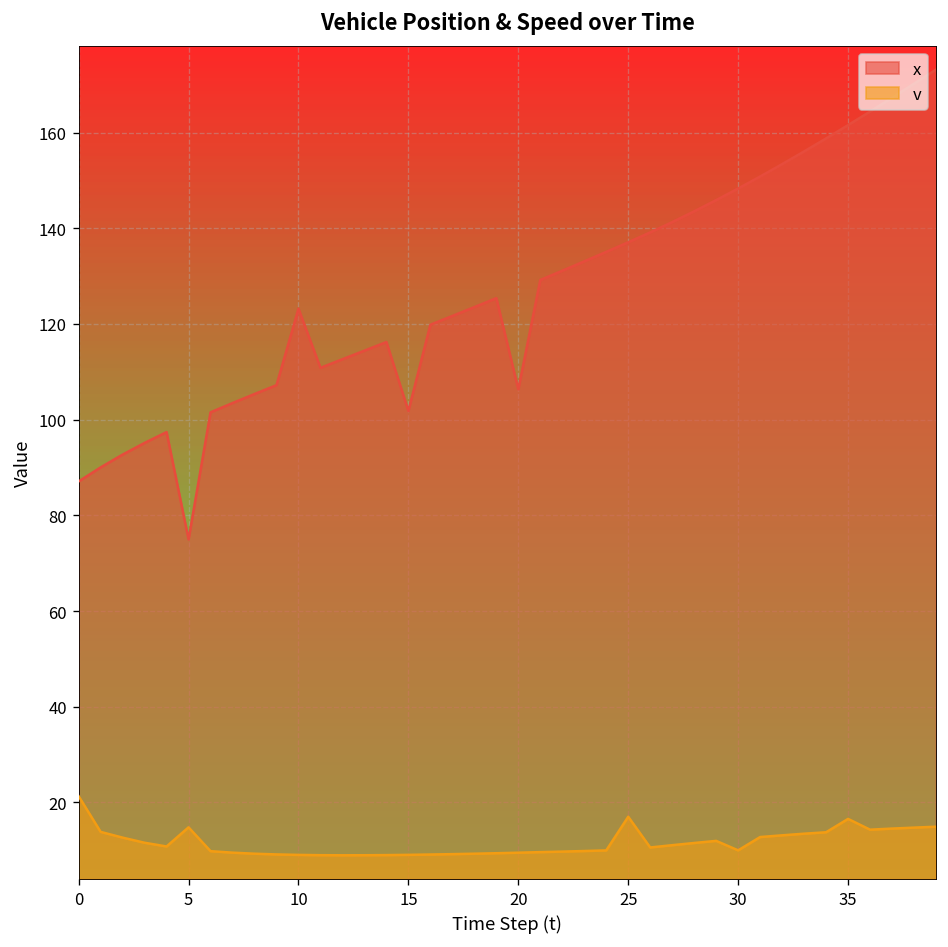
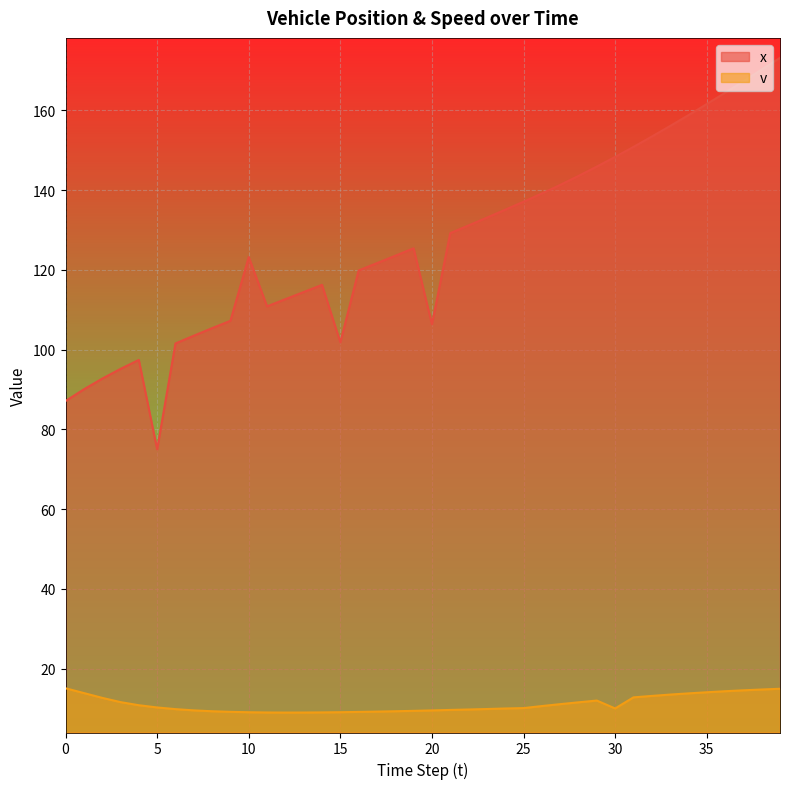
  {
    "x": {
      "0": 87,
      "5": 75,
      "10": 123,
      "15": 102,
      "20": 106,
      "25": 137,
      "30": 148,
      "35": 162
    },
    "v": {
-     "0": 21,
-     "5": 15,
+     "0": 15,
+     "5": 10,
      "10": 9,
      "15": 9,
      "20": 10,
-     "25": 17,
+     "25": 10,
      "30": 10,
-     "35": 17
+     "35": 14
    }
  }
